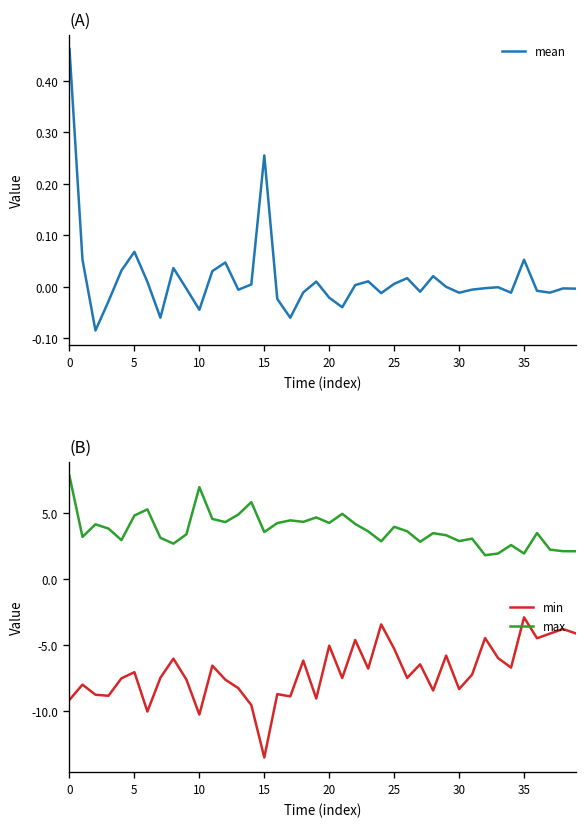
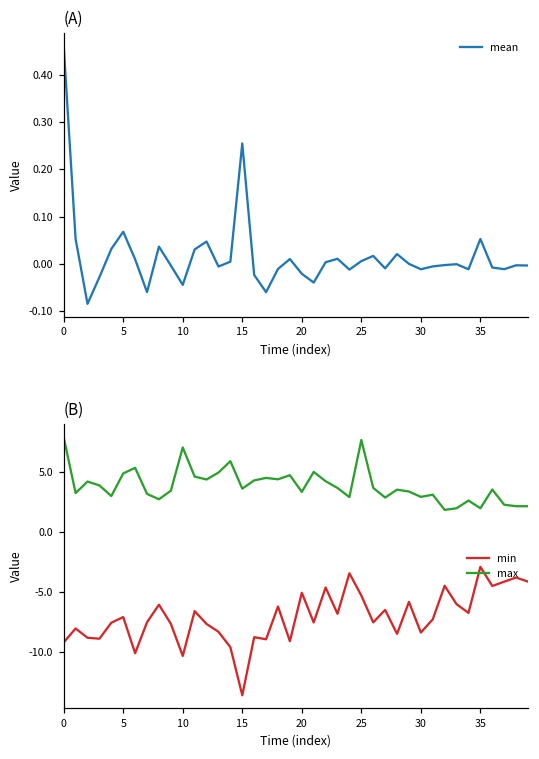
  {
    "(A)": {
      "0": 0.46,
      "5": 0.07,
      "10": -0.04,
      "15": 0.25,
      "20": -0.02,
      "25": 0.01,
      "30": -0.01,
      "35": 0.05
    },
    "(B)": {
      "min": {
        "0": -9.2,
        "5": -7.1,
        "10": -10.3,
        "15": -13.6,
        "20": -5.1,
        "25": -5.3,
        "30": -8.4,
        "35": -2.9
      },
      "max": {
        "0": 7.9,
        "5": 4.8,
        "10": 7.0,
        "15": 3.6,
-       "20": 4.3,
-       "25": 4.0,
+       "20": 3.3,
+       "25": 7.6,
        "30": 2.9,
        "35": 2.0
      }
    }
  }
